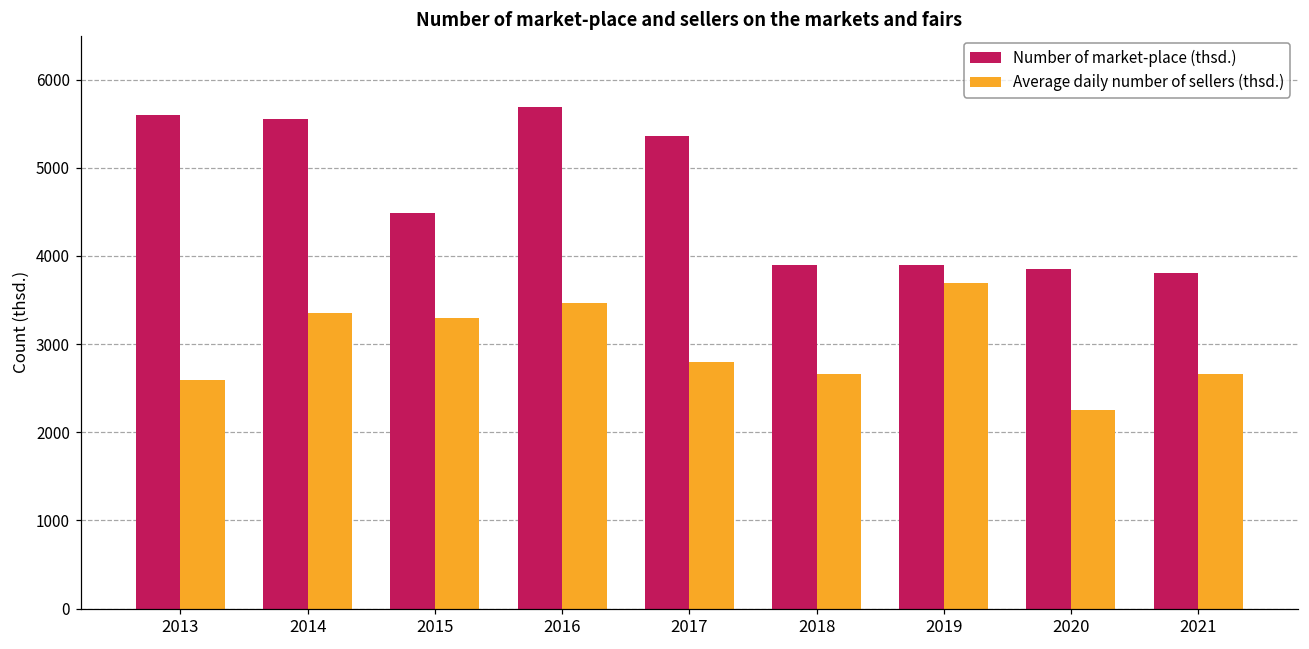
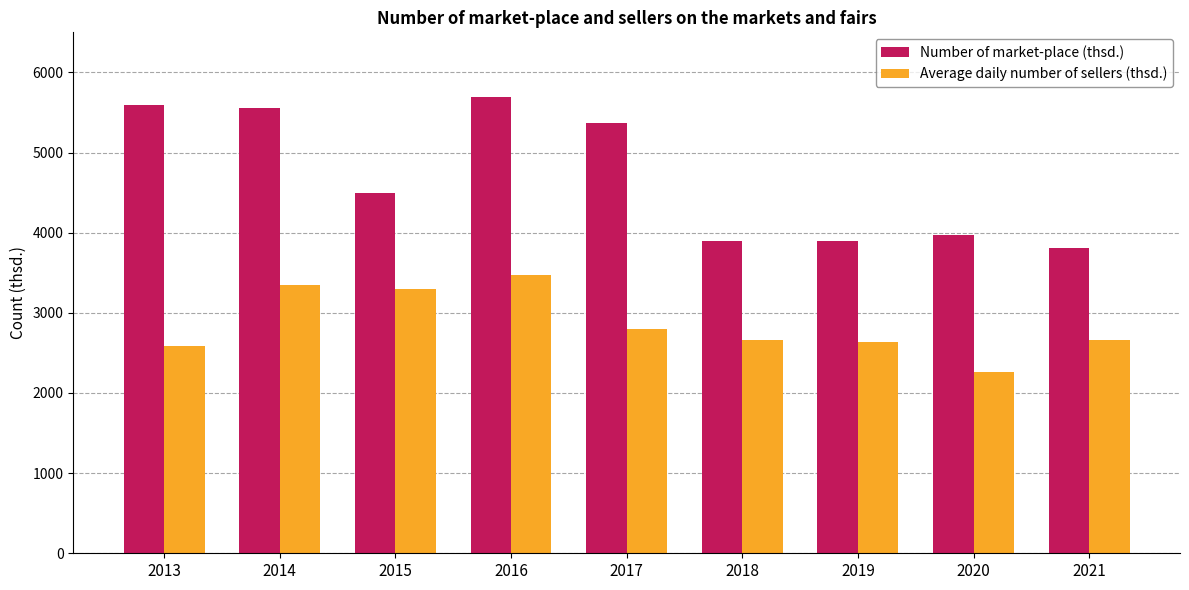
  {
    "Number of market-place (thsd.)": {
      "2013": 5600,
      "2014": 5600,
      "2015": 4500,
      "2016": 5700,
      "2017": 5400,
      "2018": 3900,
      "2019": 3900,
-     "2020": 3900,
+     "2020": 4000,
      "2021": 3800
    },
    "Average daily number of sellers (thsd.)": {
      "2013": 2600,
      "2014": 3300,
      "2015": 3300,
      "2016": 3500,
      "2017": 2800,
      "2018": 2700,
-     "2019": 3700,
+     "2019": 2600,
      "2020": 2300,
      "2021": 2700
    }
  }
